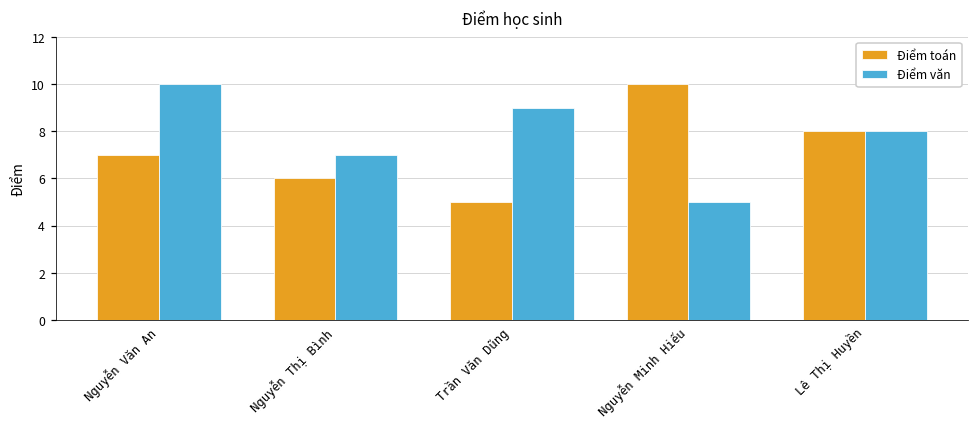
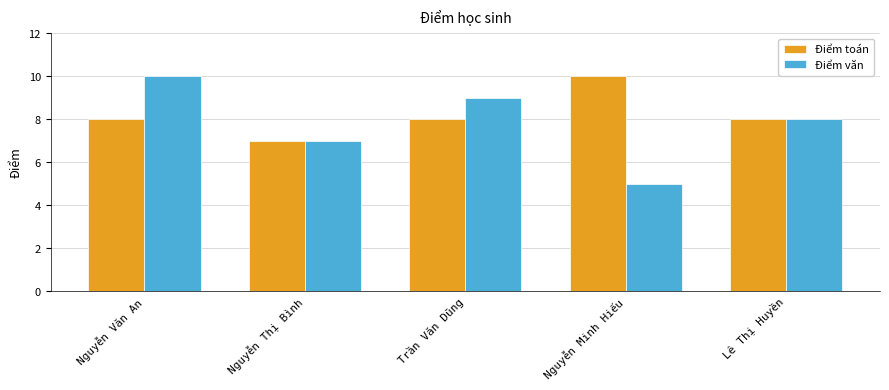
  {
    "Điểm toán": {
-     "Nguyễn Văn An": 7,
-     "Nguyễn Thị Bình": 6,
-     "Trần Văn Dũng": 5,
+     "Nguyễn Văn An": 8,
+     "Nguyễn Thị Bình": 7,
+     "Trần Văn Dũng": 8,
      "Nguyễn Minh Hiếu": 10,
      "Lê Thị Huyền": 8
    },
    "Điểm văn": {
      "Nguyễn Văn An": 10,
      "Nguyễn Thị Bình": 7,
      "Trần Văn Dũng": 9,
      "Nguyễn Minh Hiếu": 5,
      "Lê Thị Huyền": 8
    }
  }
